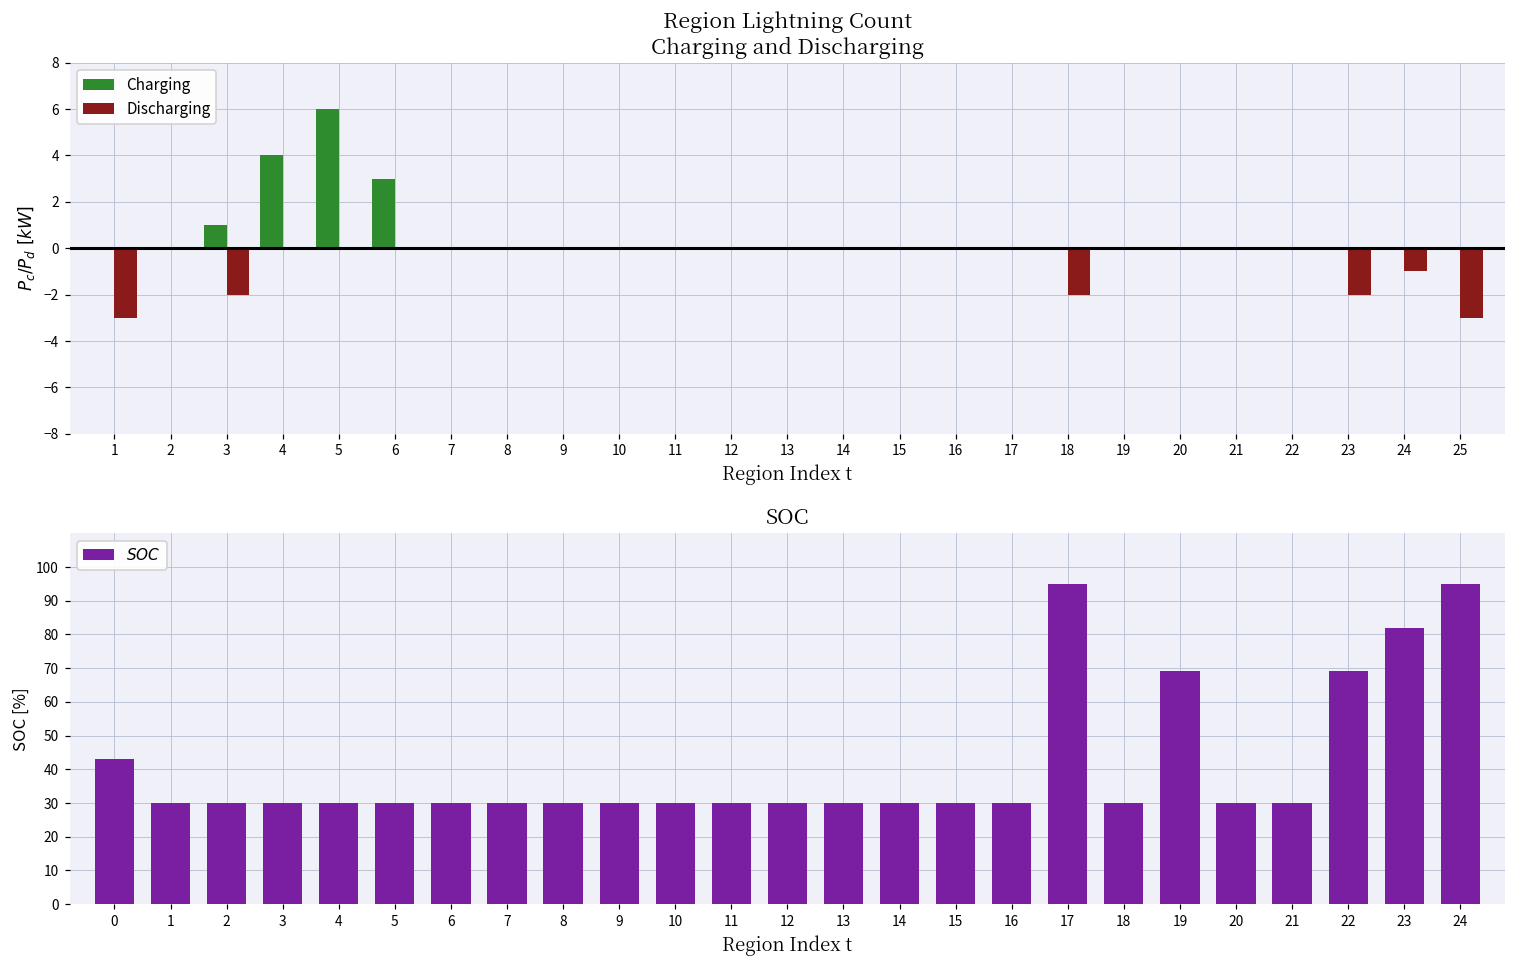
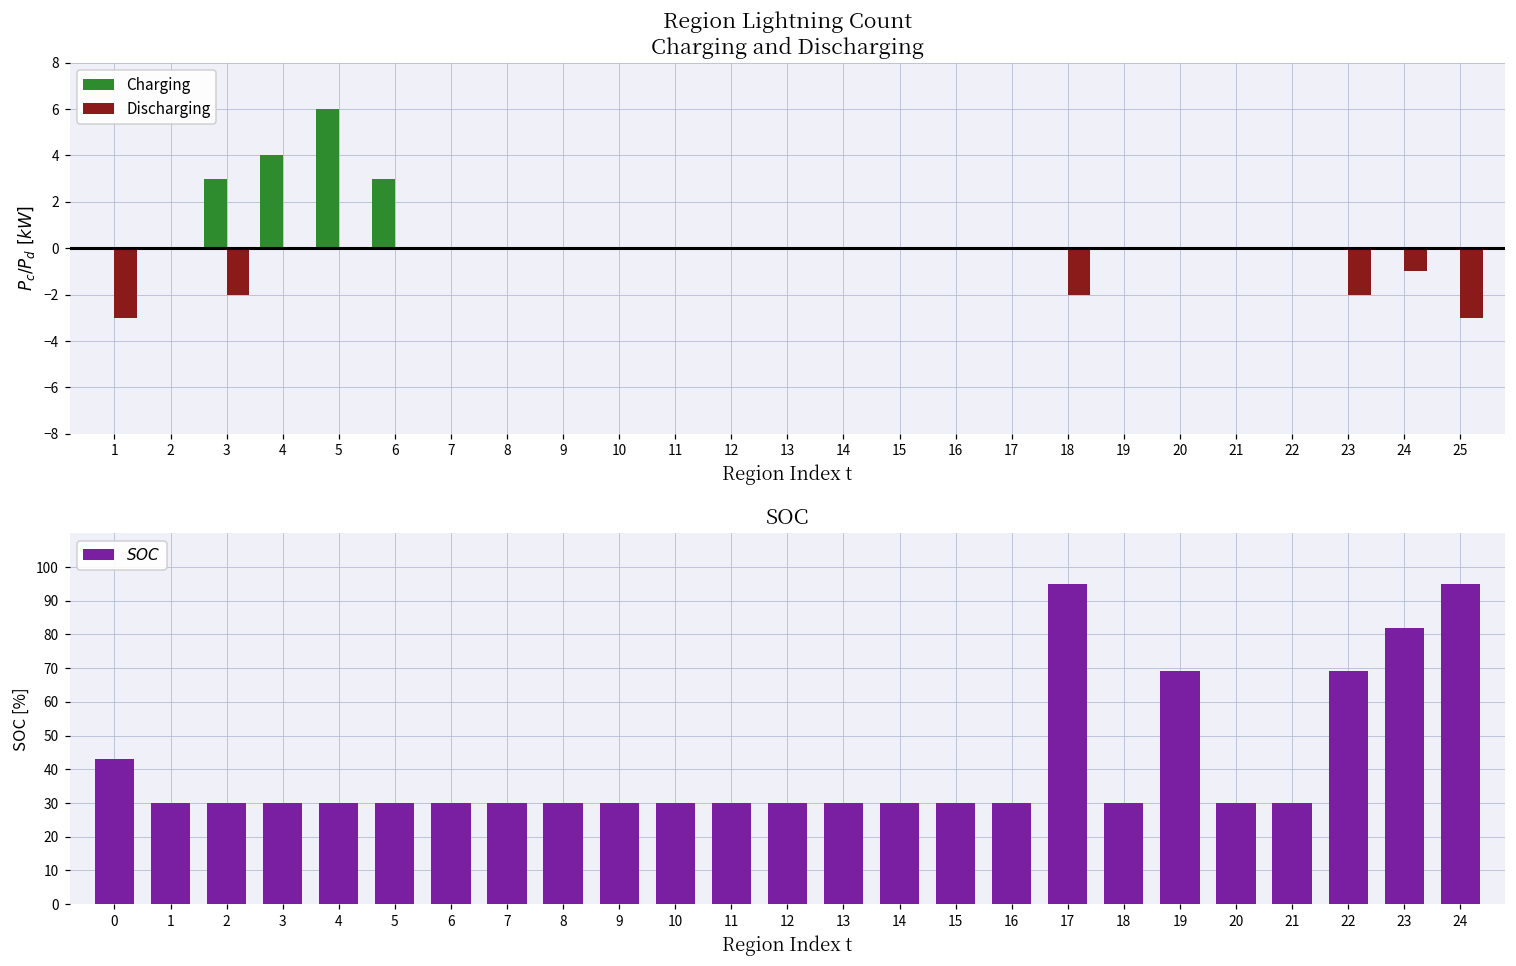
  {
    "Region Lightning Count Charging and Discharging": {
      "Charging": {
        "1": 0,
        "2": 0,
-       "3": 1,
+       "3": 3,
        "4": 4,
        "5": 6,
        "6": 3,
        "7": 0,
        "8": 0,
        "9": 0,
        "10": 0,
        "11": 0,
        "12": 0,
        "13": 0,
        "14": 0,
        "15": 0,
        "16": 0,
        "17": 0,
        "18": 0,
        "19": 0,
        "20": 0,
        "21": 0,
        "22": 0,
        "23": 0,
        "24": 0,
        "25": 0
      },
      "Discharging": {
        "1": -3,
        "2": 0,
        "3": -2,
        "4": 0,
        "5": 0,
        "6": 0,
        "7": 0,
        "8": 0,
        "9": 0,
        "10": 0,
        "11": 0,
        "12": 0,
        "13": 0,
        "14": 0,
        "15": 0,
        "16": 0,
        "17": 0,
        "18": -2,
        "19": 0,
        "20": 0,
        "21": 0,
        "22": 0,
        "23": -2,
        "24": -1,
        "25": -3
      }
    },
    "SOC": {
      "0": 43,
      "1": 30,
      "2": 30,
      "3": 30,
      "4": 30,
      "5": 30,
      "6": 30,
      "7": 30,
      "8": 30,
      "9": 30,
      "10": 30,
      "11": 30,
      "12": 30,
      "13": 30,
      "14": 30,
      "15": 30,
      "16": 30,
      "17": 95,
      "18": 30,
      "19": 69,
      "20": 30,
      "21": 30,
      "22": 69,
      "23": 82,
      "24": 95
    }
  }
